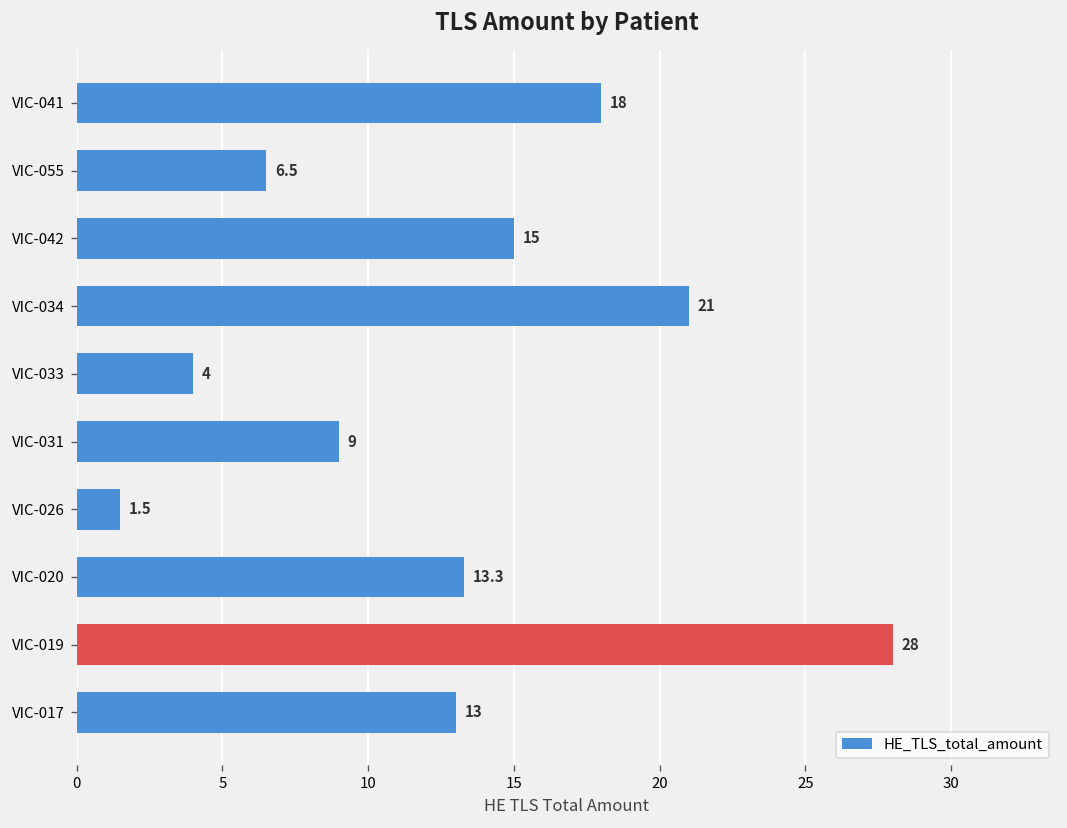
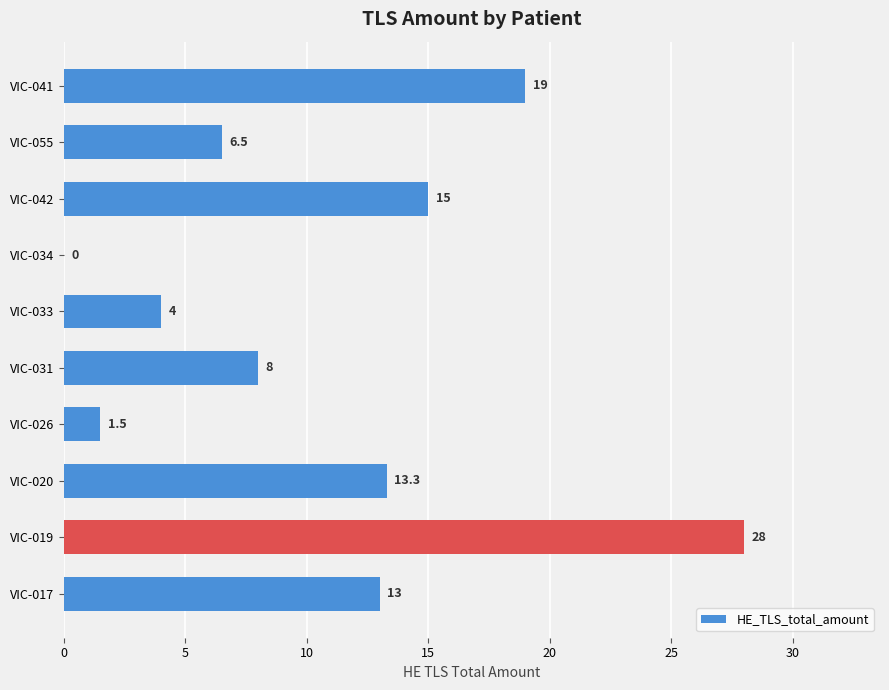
  {
-   "VIC-041": 18,
+   "VIC-041": 19,
    "VIC-055": 6.5,
    "VIC-042": 15,
-   "VIC-034": 21,
+   "VIC-034": 0,
    "VIC-033": 4,
-   "VIC-031": 9,
+   "VIC-031": 8,
    "VIC-026": 1.5,
    "VIC-020": 13.3,
    "VIC-019": 28,
    "VIC-017": 13
  }
